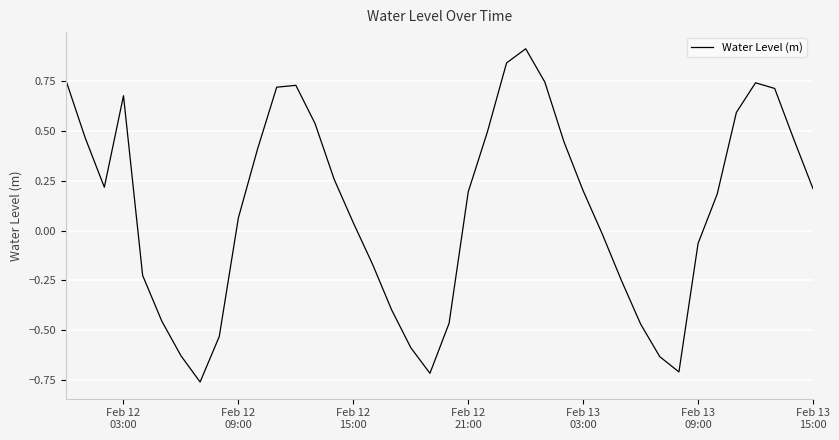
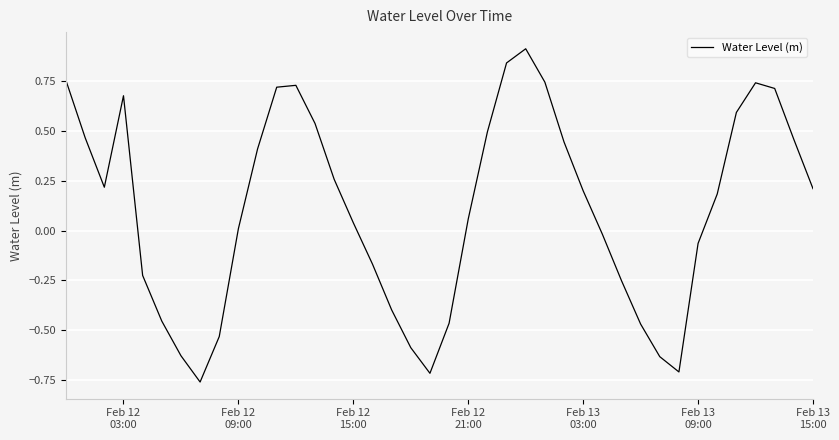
  {
    "Feb 12 03:00": 0.68,
-   "Feb 12 09:00": 0.06,
+   "Feb 12 09:00": 0.01,
    "Feb 12 15:00": 0.04,
-   "Feb 12 21:00": 0.19,
+   "Feb 12 21:00": 0.06,
    "Feb 13 03:00": 0.20,
    "Feb 13 09:00": -0.06,
    "Feb 13 15:00": 0.21
  }
